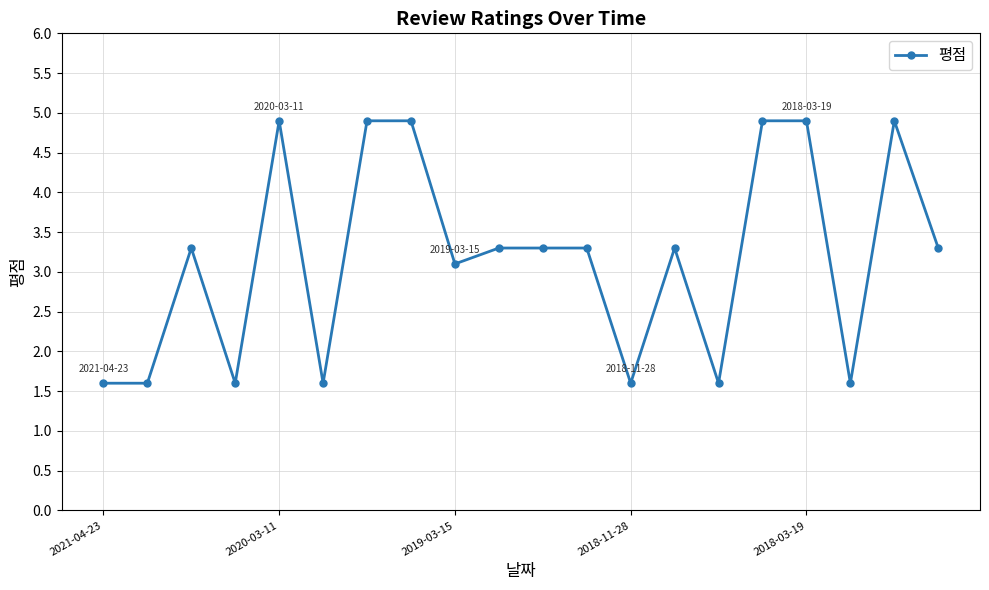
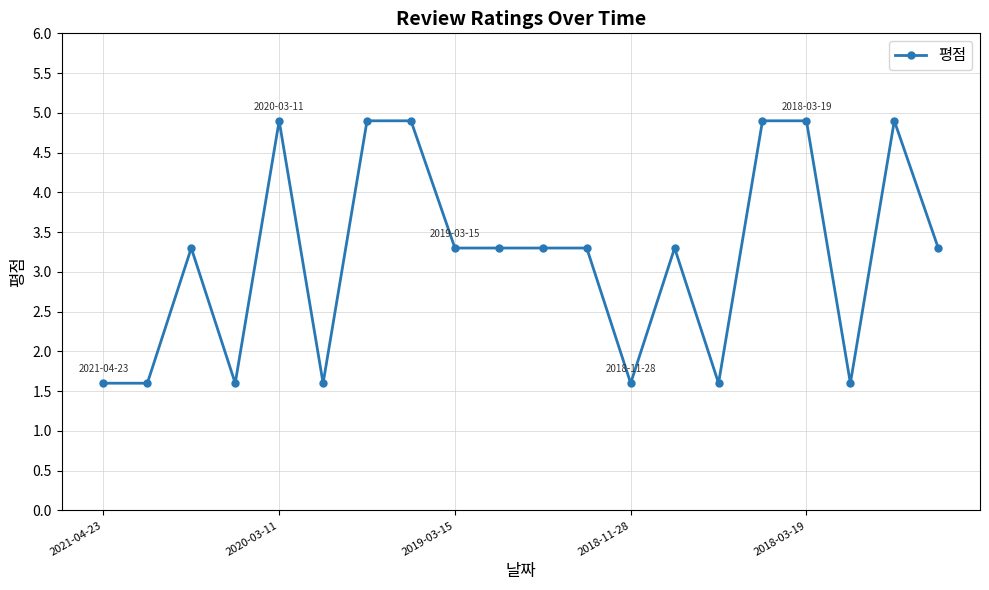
  {
-   "2019-03-15": 3.1
+   "2019-03-15": 3.3
  }
